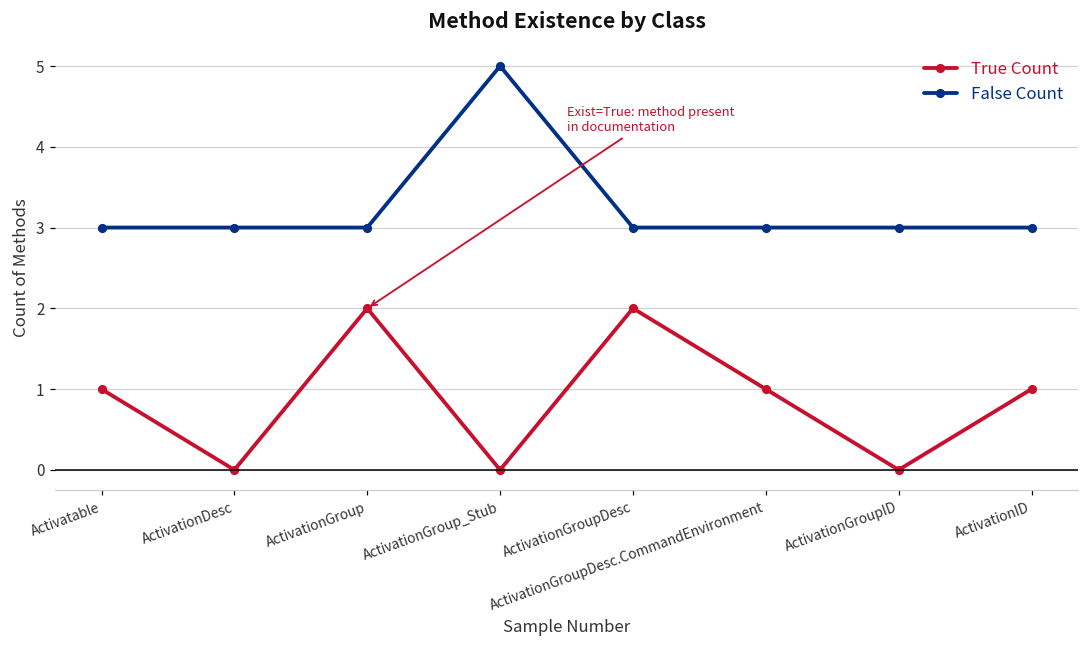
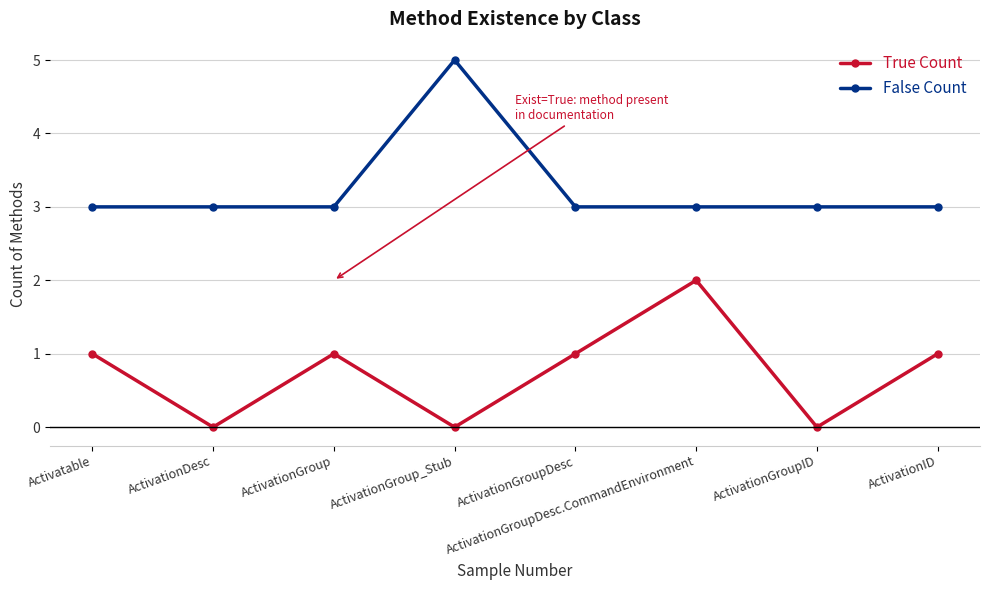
  {
    "True Count": {
      "Activatable": 1,
      "ActivationDesc": 0,
-     "ActivationGroup": 2,
+     "ActivationGroup": 1,
      "ActivationGroup_Stub": 0,
-     "ActivationGroupDesc": 2,
-     "ActivationGroupDesc.CommandEnvironment": 1,
+     "ActivationGroupDesc": 1,
+     "ActivationGroupDesc.CommandEnvironment": 2,
      "ActivationGroupID": 0,
      "ActivationID": 1
    },
    "False Count": {
      "Activatable": 3,
      "ActivationDesc": 3,
      "ActivationGroup": 3,
      "ActivationGroup_Stub": 5,
      "ActivationGroupDesc": 3,
      "ActivationGroupDesc.CommandEnvironment": 3,
      "ActivationGroupID": 3,
      "ActivationID": 3
    }
  }
